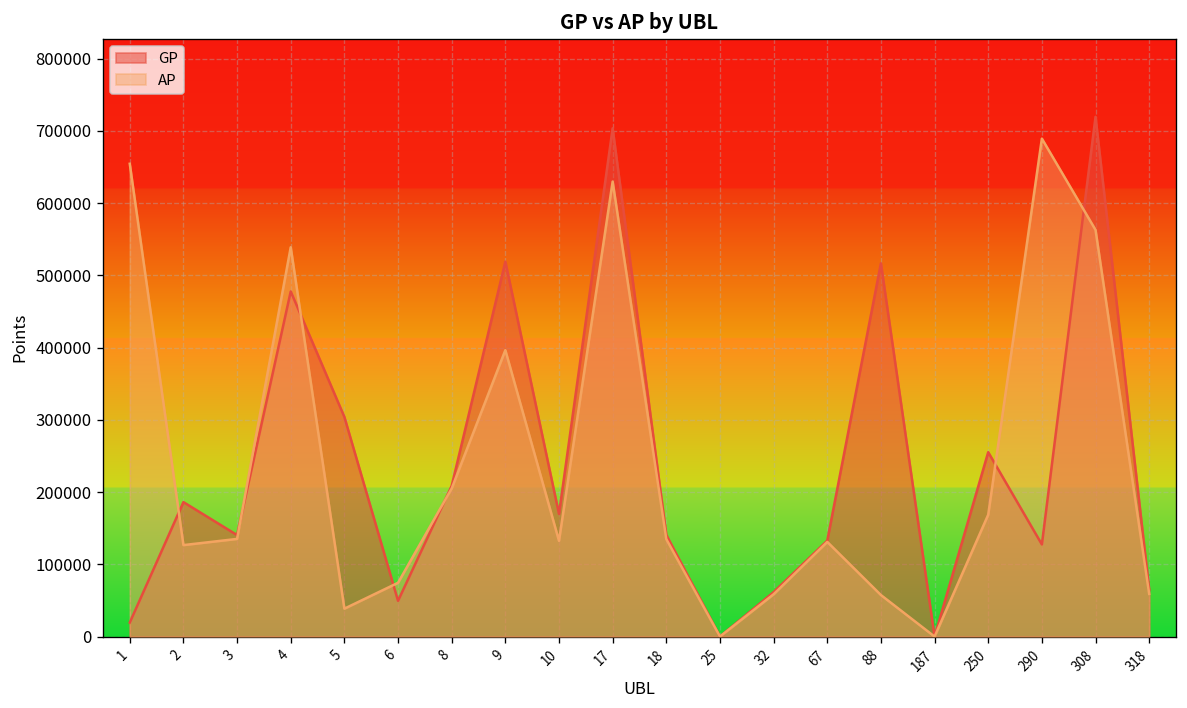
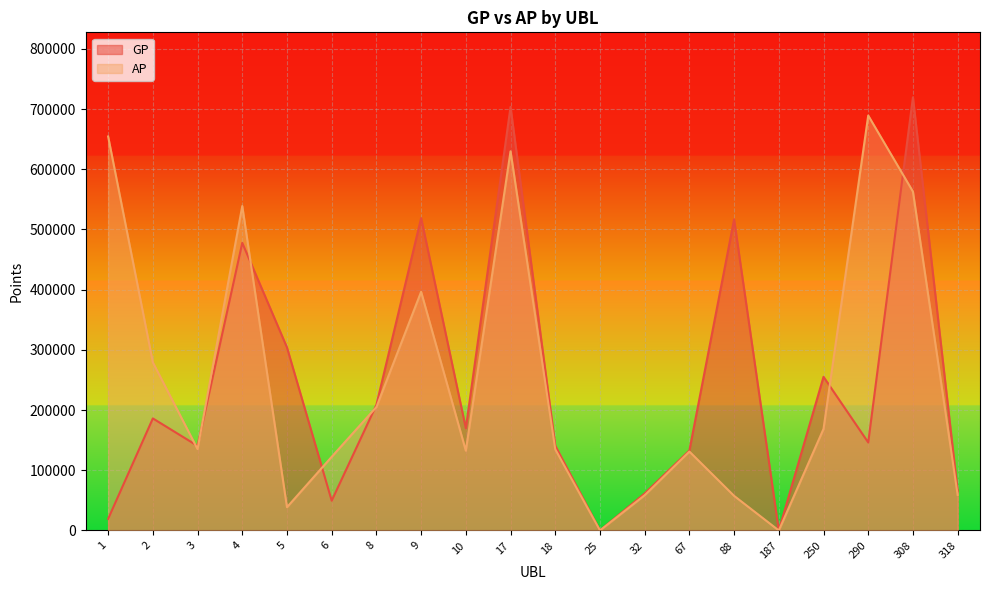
  {
    "GP": {
      "1": 20000,
      "2": 190000,
      "3": 140000,
      "4": 480000,
      "5": 300000,
      "6": 50000,
      "9": 520000,
      "10": 170000,
      "17": 700000,
      "18": 140000,
      "88": 520000,
      "250": 260000,
-     "290": 130000,
+     "290": 150000,
      "308": 720000,
      "318": 70000
    },
    "AP": {
      "1": 650000,
-     "2": 130000,
+     "2": 280000,
      "3": 140000,
      "4": 540000,
      "5": 40000,
-     "6": 70000,
+     "6": 120000,
      "9": 400000,
      "10": 130000,
      "17": 630000,
      "18": 130000,
      "88": 60000,
      "250": 170000,
      "290": 690000,
      "308": 560000,
      "318": 60000
    }
  }
